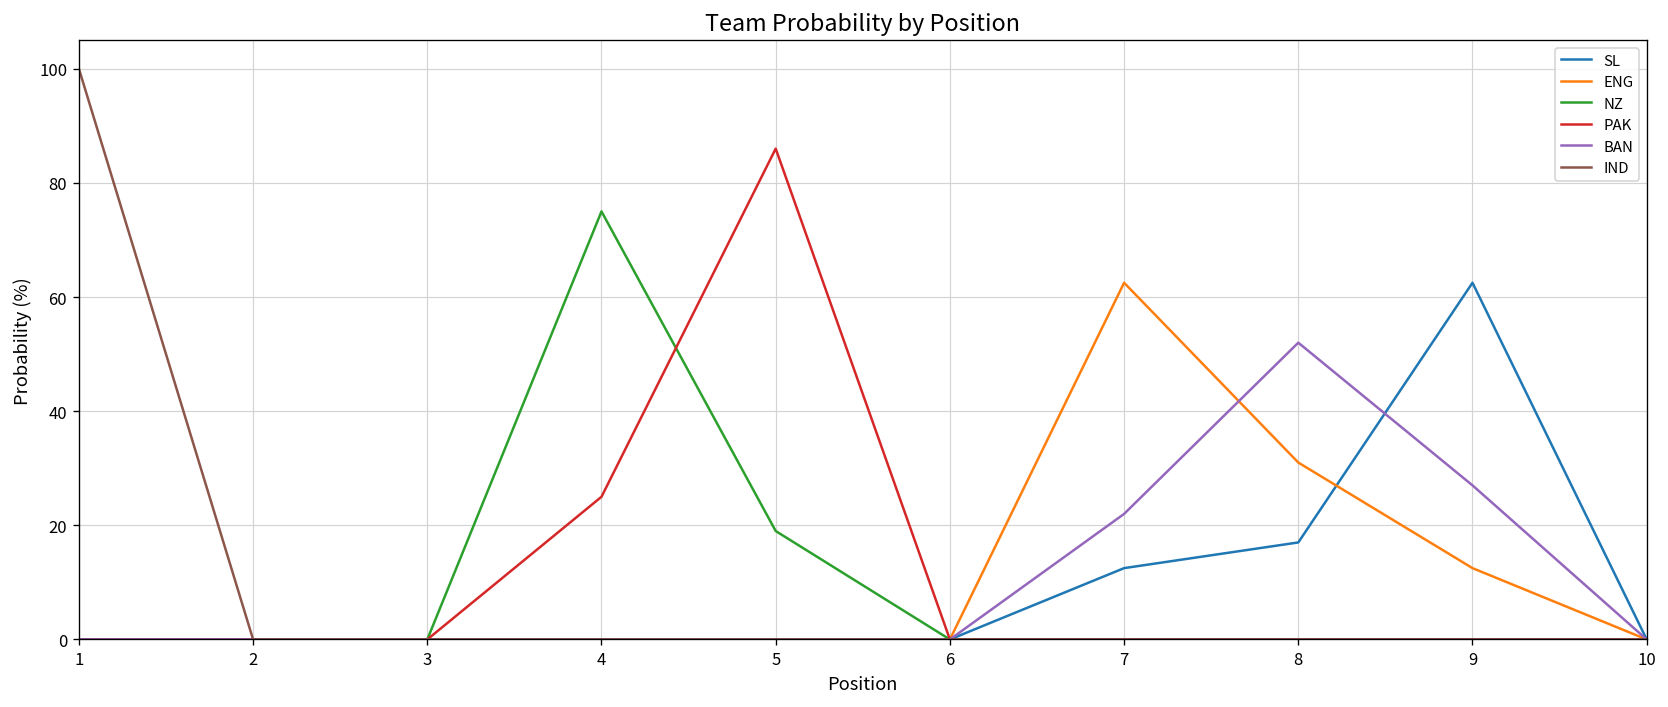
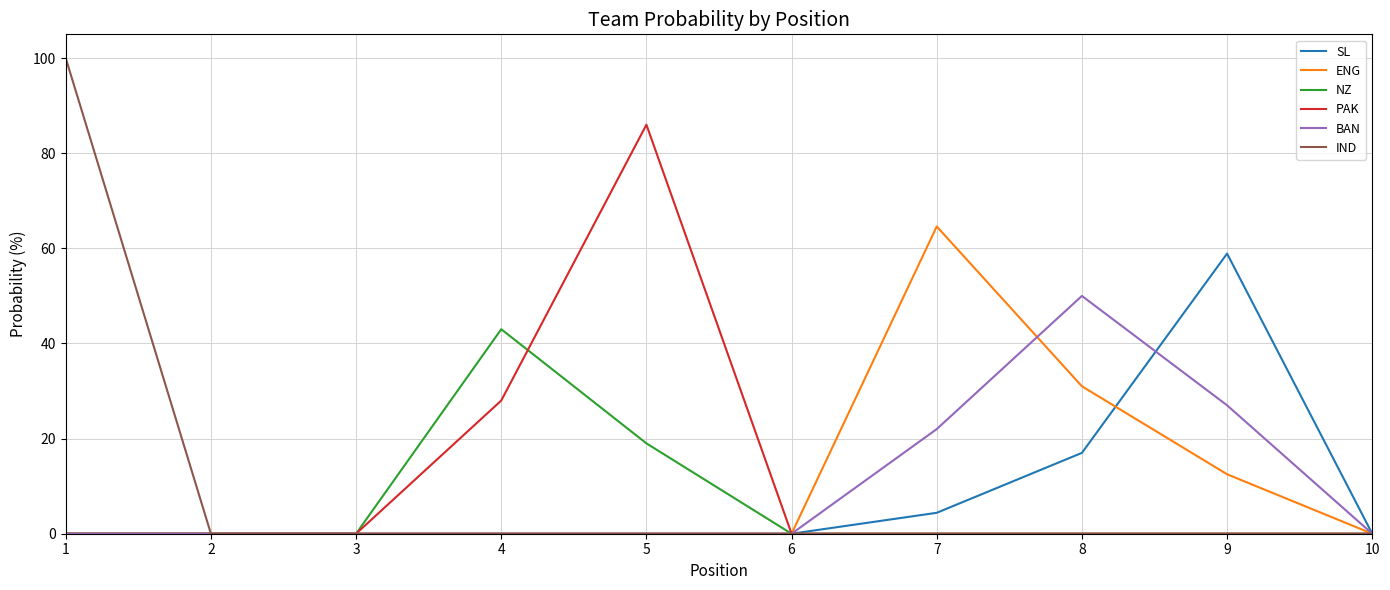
  {
    "SL": {
-     "7": 13,
+     "7": 4,
      "8": 17,
-     "9": 63
+     "9": 59
    },
    "ENG": {
-     "7": 63,
+     "7": 65,
      "8": 31,
      "9": 13
    },
    "NZ": {
-     "4": 75,
+     "4": 43,
      "5": 19
    },
    "PAK": {
-     "4": 25,
+     "4": 28,
      "5": 86
    },
    "BAN": {
      "7": 22,
-     "8": 52,
+     "8": 50,
      "9": 27
    },
    "IND": {
      "1": 100
    }
  }
